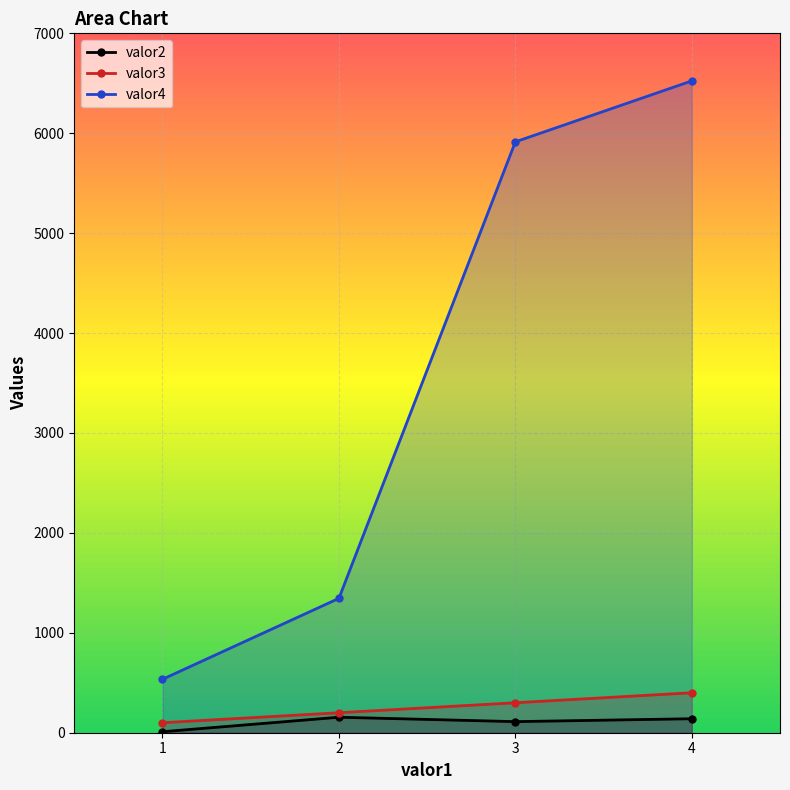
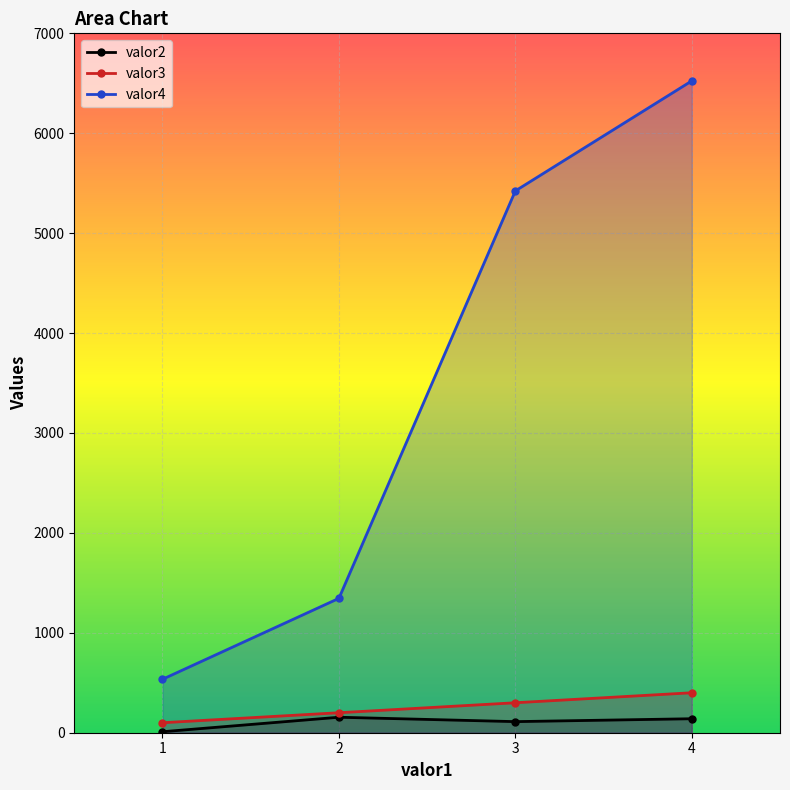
  {
    "valor2": {
      "1": 0,
      "2": 200,
      "3": 100,
      "4": 100
    },
    "valor3": {
      "1": 100,
      "2": 200,
      "3": 300,
      "4": 400
    },
    "valor4": {
      "1": 500,
      "2": 1300,
-     "3": 5900,
+     "3": 5400,
      "4": 6500
    }
  }
